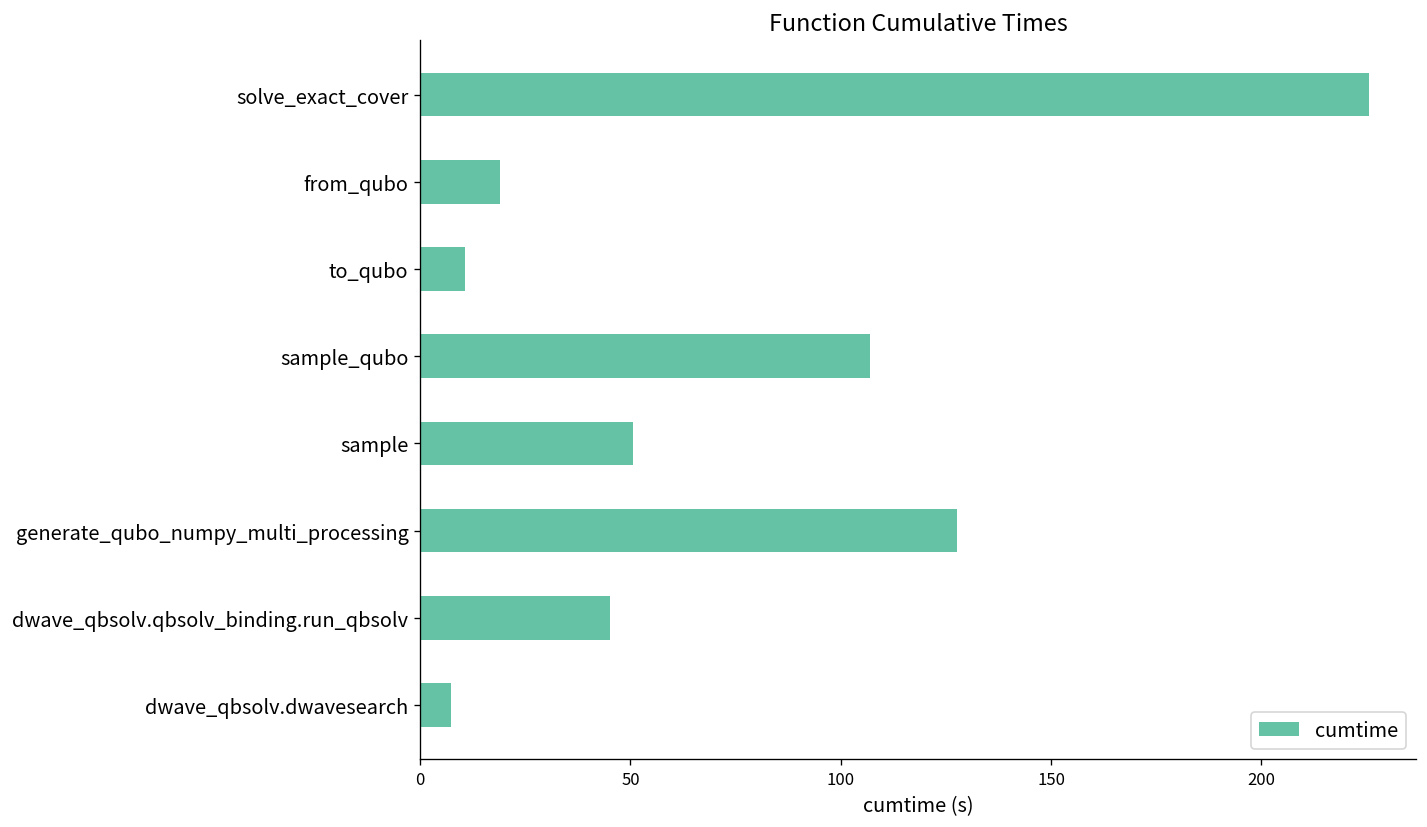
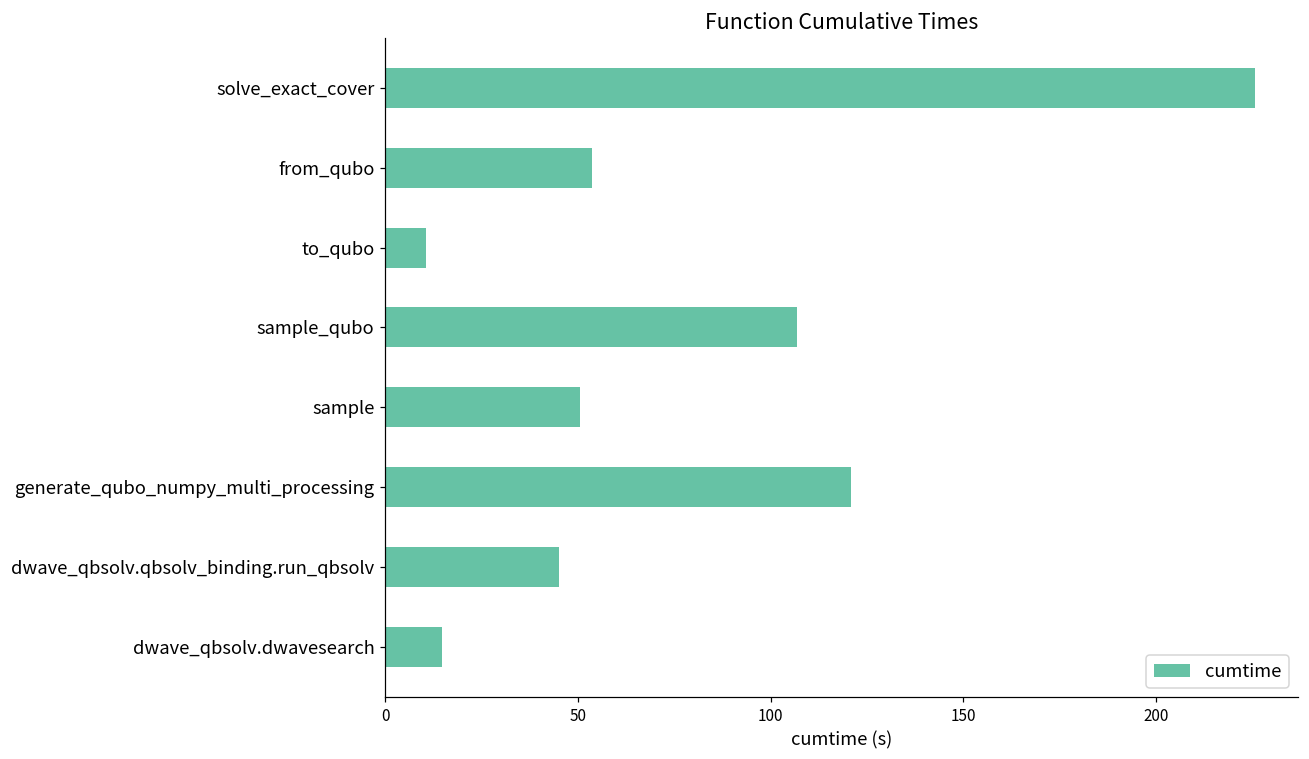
  {
    "solve_exact_cover": 225,
-   "from_qubo": 19,
+   "from_qubo": 54,
    "to_qubo": 11,
    "sample_qubo": 107,
    "sample": 51,
-   "generate_qubo_numpy_multi_processing": 128,
+   "generate_qubo_numpy_multi_processing": 121,
    "dwave_qbsolv.qbsolv_binding.run_qbsolv": 45,
-   "dwave_qbsolv.dwavesearch": 7
+   "dwave_qbsolv.dwavesearch": 15
  }
